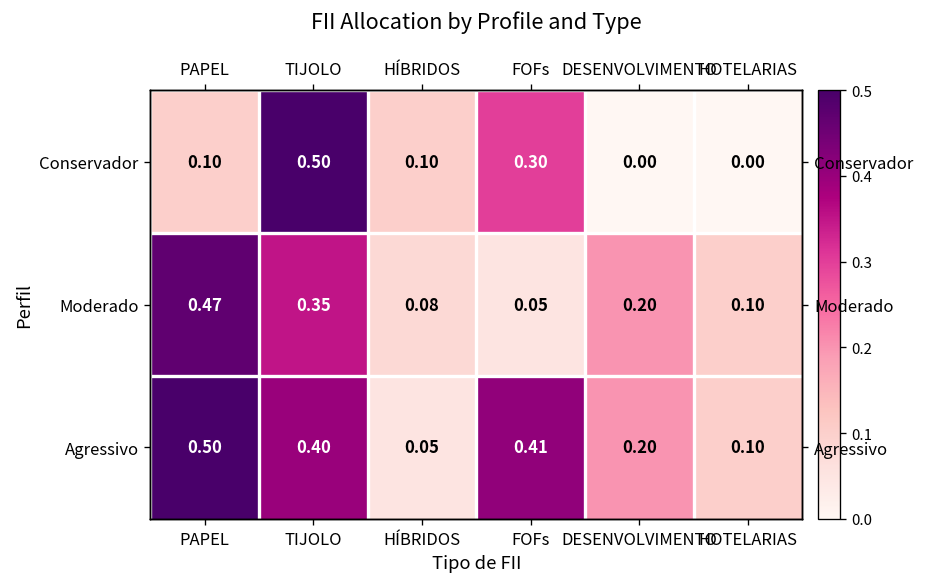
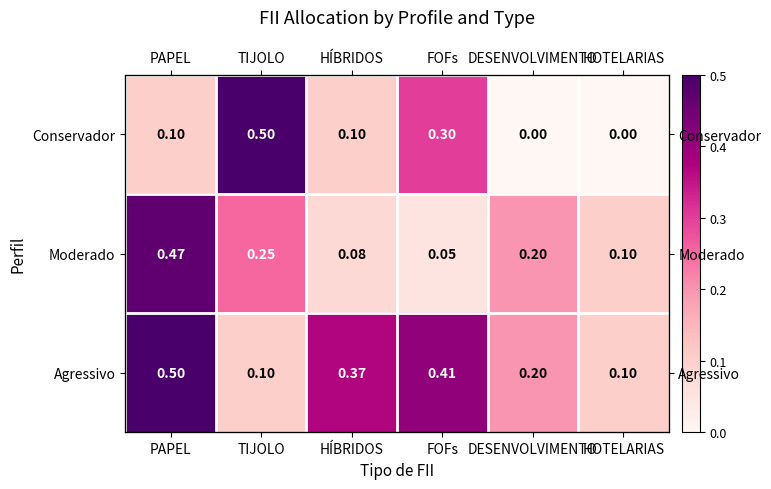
  {
    "Conservador": {
      "PAPEL": 0.10,
      "TIJOLO": 0.50,
      "HÍBRIDOS": 0.10,
      "FOFs": 0.30,
      "DESENVOLVIMENTO": 0.00
    },
    "Moderado": {
      "PAPEL": 0.47,
-     "TIJOLO": 0.35,
+     "TIJOLO": 0.25,
      "HÍBRIDOS": 0.08,
      "FOFs": 0.05,
      "DESENVOLVIMENTO": 0.20
    },
    "Agressivo": {
      "PAPEL": 0.50,
-     "TIJOLO": 0.40,
-     "HÍBRIDOS": 0.05,
+     "TIJOLO": 0.10,
+     "HÍBRIDOS": 0.37,
      "FOFs": 0.41,
      "DESENVOLVIMENTO": 0.20
    }
  }
